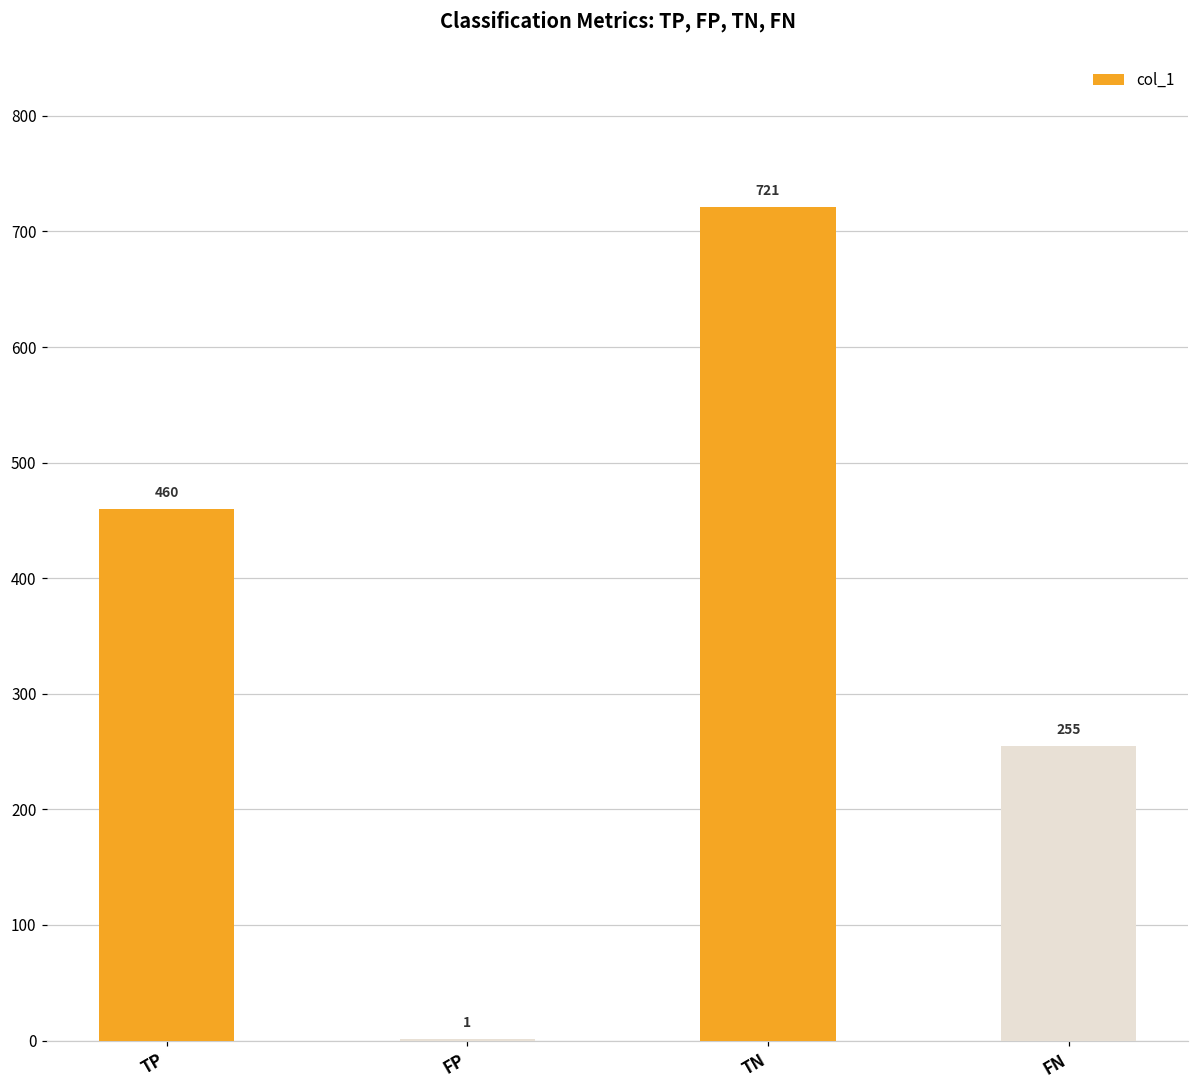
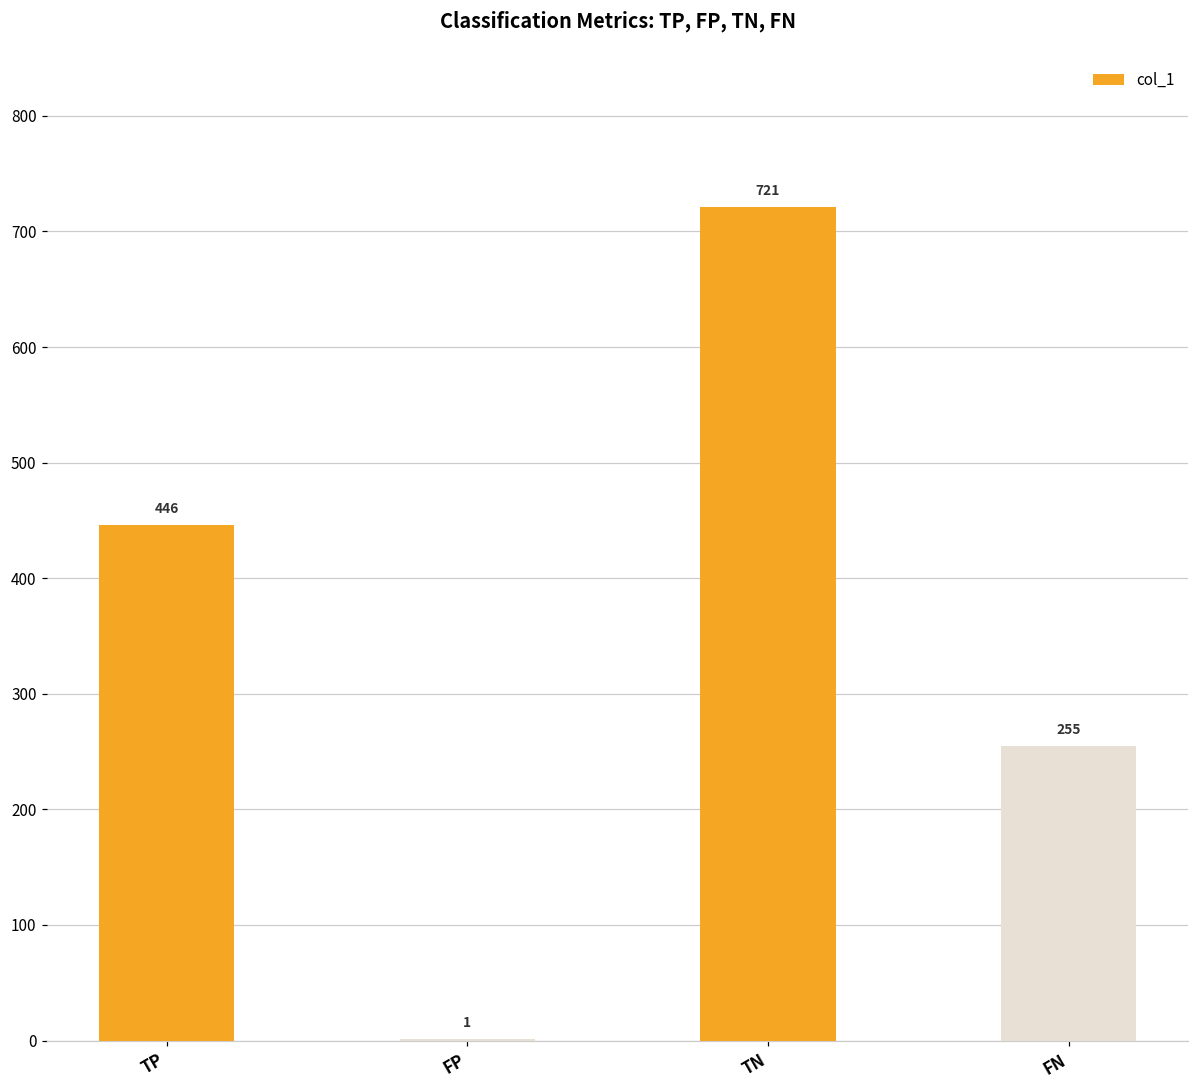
  {
-   "TP": 460,
+   "TP": 446,
    "FP": 1,
    "TN": 721,
    "FN": 255
  }
